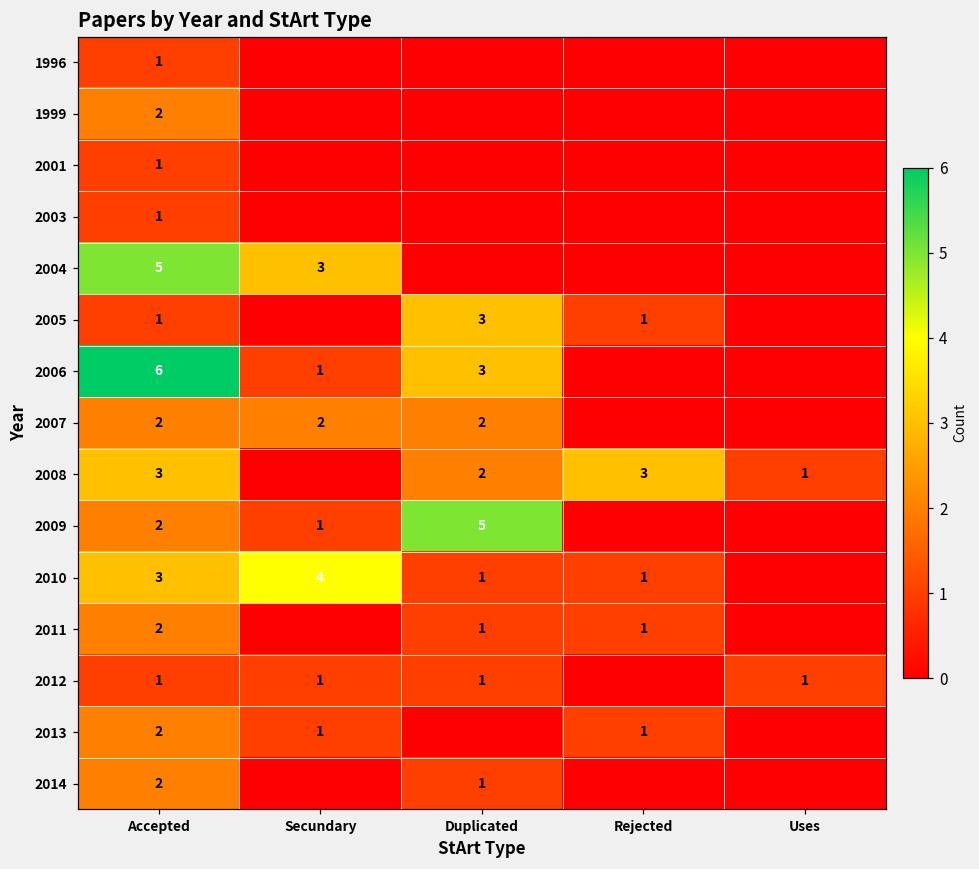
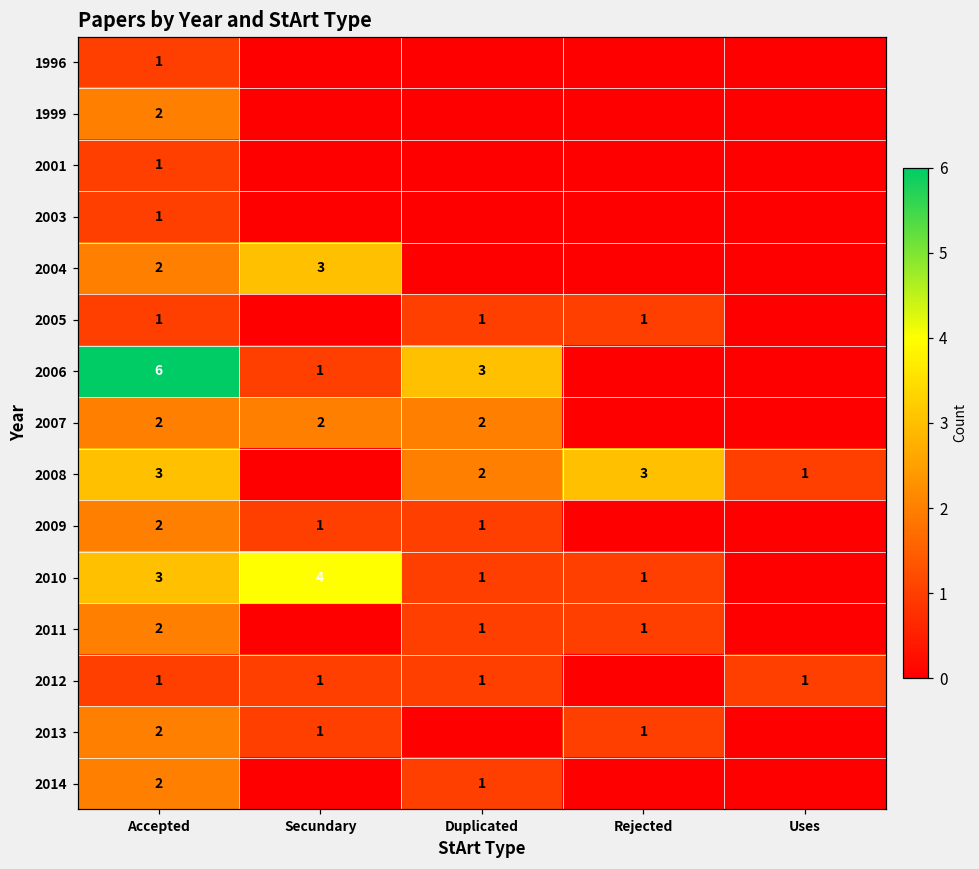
  {
    "1996": {
      "Accepted": 1
    },
    "1999": {
      "Accepted": 2
    },
    "2001": {
      "Accepted": 1
    },
    "2003": {
      "Accepted": 1
    },
    "2004": {
-     "Accepted": 5,
+     "Accepted": 2,
      "Secundary": 3
    },
    "2005": {
      "Accepted": 1,
-     "Duplicated": 3,
+     "Duplicated": 1,
      "Rejected": 1
    },
    "2006": {
      "Accepted": 6,
      "Secundary": 1,
      "Duplicated": 3
    },
    "2007": {
      "Accepted": 2,
      "Secundary": 2,
      "Duplicated": 2
    },
    "2008": {
      "Accepted": 3,
      "Duplicated": 2,
      "Rejected": 3,
      "Uses": 1
    },
    "2009": {
      "Accepted": 2,
      "Secundary": 1,
-     "Duplicated": 5
+     "Duplicated": 1
    },
    "2010": {
      "Accepted": 3,
      "Secundary": 4,
      "Duplicated": 1,
      "Rejected": 1
    },
    "2011": {
      "Accepted": 2,
      "Duplicated": 1,
      "Rejected": 1
    },
    "2012": {
      "Accepted": 1,
      "Secundary": 1,
      "Duplicated": 1,
      "Uses": 1
    },
    "2013": {
      "Accepted": 2,
      "Secundary": 1,
      "Rejected": 1
    },
    "2014": {
      "Accepted": 2,
      "Duplicated": 1
    }
  }
